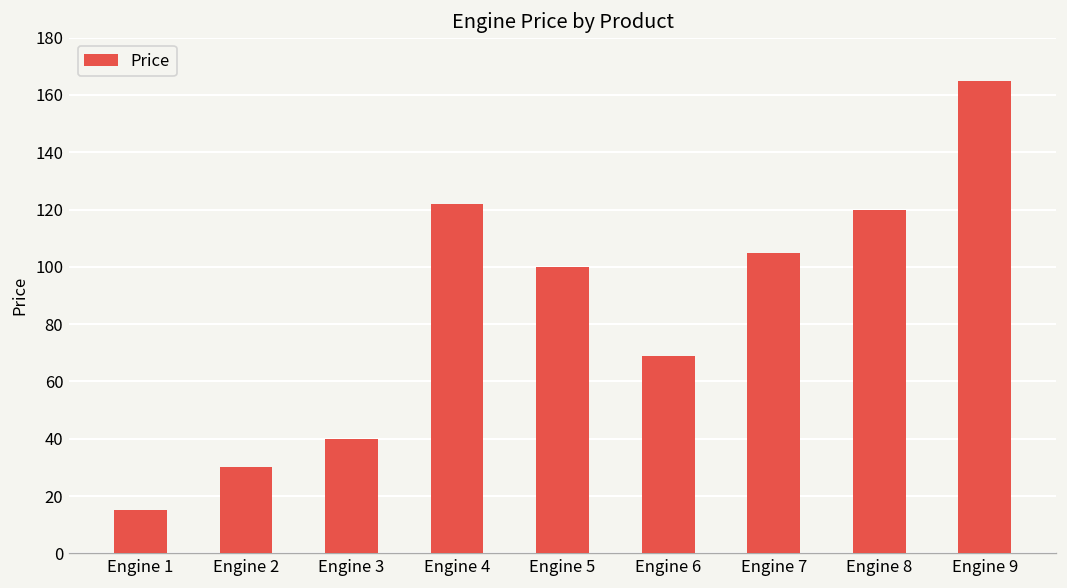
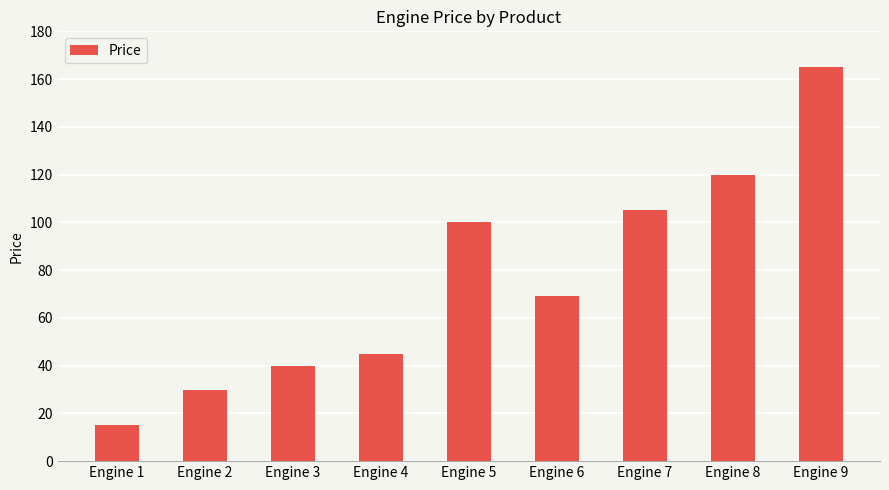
  {
    "Engine 1": 15,
    "Engine 2": 30,
    "Engine 3": 40,
-   "Engine 4": 122,
+   "Engine 4": 45,
    "Engine 5": 100,
    "Engine 6": 69,
    "Engine 7": 105,
    "Engine 8": 120,
    "Engine 9": 165
  }
